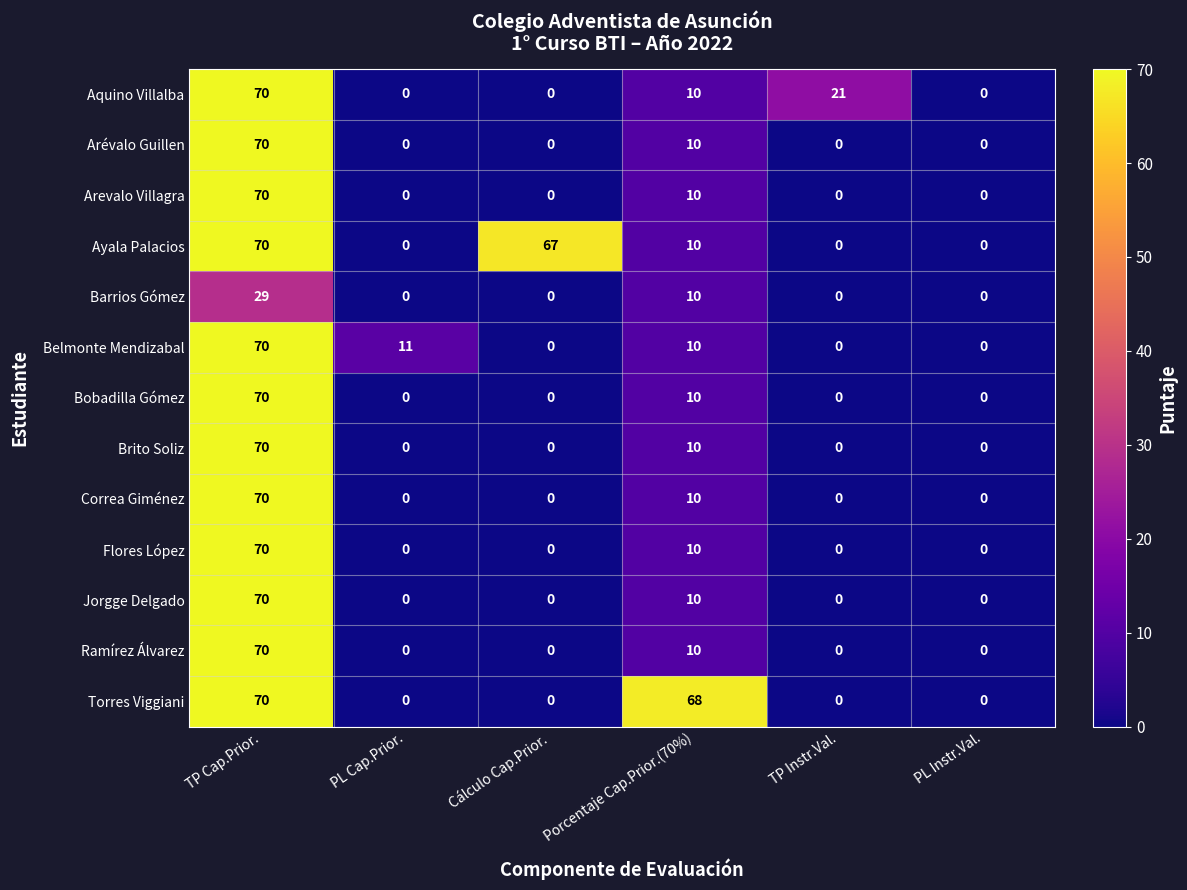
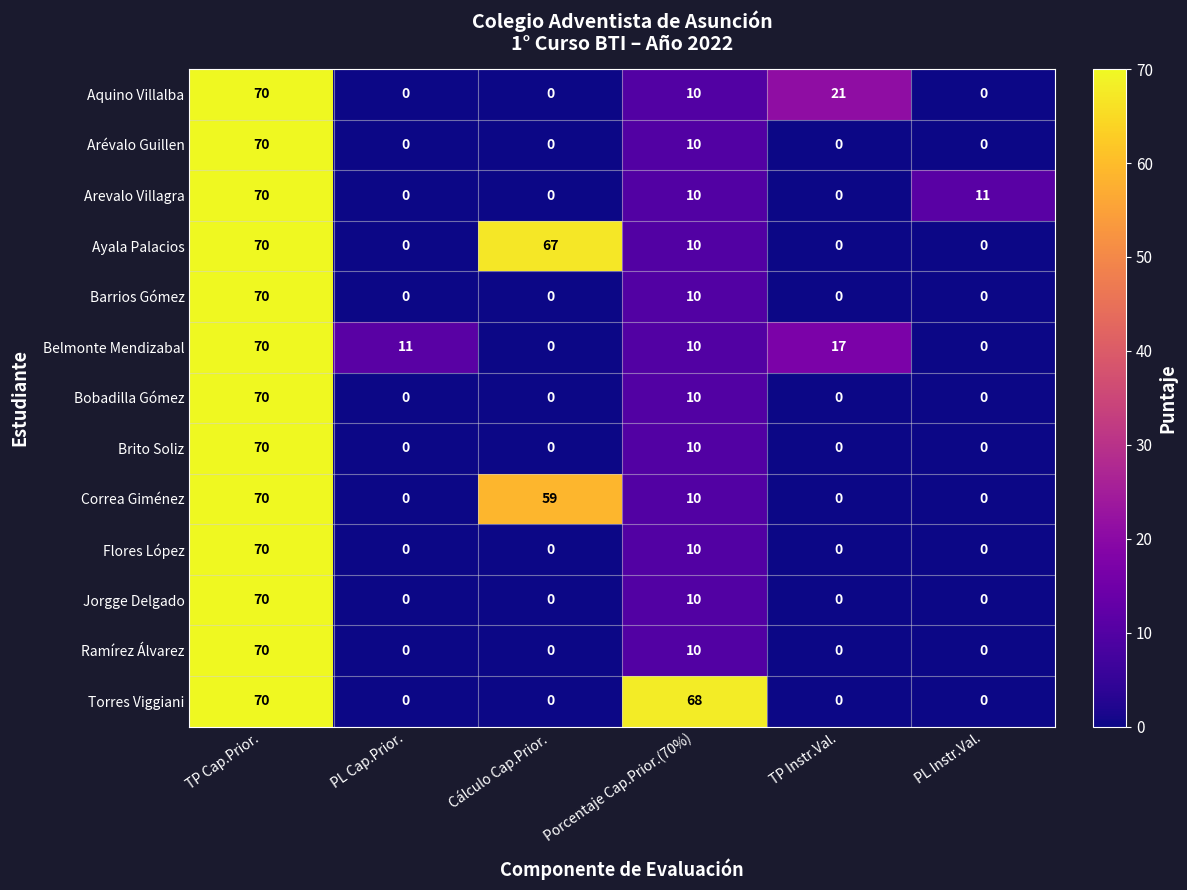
  {
    "Aquino Villalba": {
      "TP Cap.Prior.": 70,
      "PL Cap.Prior.": 0,
      "Cálculo Cap.Prior.": 0,
      "Porcentaje Cap.Prior.(70%)": 10,
      "TP Instr.Val.": 21,
      "PL Instr.Val.": 0
    },
    "Arévalo Guillen": {
      "TP Cap.Prior.": 70,
      "PL Cap.Prior.": 0,
      "Cálculo Cap.Prior.": 0,
      "Porcentaje Cap.Prior.(70%)": 10,
      "TP Instr.Val.": 0,
      "PL Instr.Val.": 0
    },
    "Arevalo Villagra": {
      "TP Cap.Prior.": 70,
      "PL Cap.Prior.": 0,
      "Cálculo Cap.Prior.": 0,
      "Porcentaje Cap.Prior.(70%)": 10,
      "TP Instr.Val.": 0,
-     "PL Instr.Val.": 0
+     "PL Instr.Val.": 11
    },
    "Ayala Palacios": {
      "TP Cap.Prior.": 70,
      "PL Cap.Prior.": 0,
      "Cálculo Cap.Prior.": 67,
      "Porcentaje Cap.Prior.(70%)": 10,
      "TP Instr.Val.": 0,
      "PL Instr.Val.": 0
    },
    "Barrios Gómez": {
-     "TP Cap.Prior.": 29,
+     "TP Cap.Prior.": 70,
      "PL Cap.Prior.": 0,
      "Cálculo Cap.Prior.": 0,
      "Porcentaje Cap.Prior.(70%)": 10,
      "TP Instr.Val.": 0,
      "PL Instr.Val.": 0
    },
    "Belmonte Mendizabal": {
      "TP Cap.Prior.": 70,
      "PL Cap.Prior.": 11,
      "Cálculo Cap.Prior.": 0,
      "Porcentaje Cap.Prior.(70%)": 10,
-     "TP Instr.Val.": 0,
+     "TP Instr.Val.": 17,
      "PL Instr.Val.": 0
    },
    "Bobadilla Gómez": {
      "TP Cap.Prior.": 70,
      "PL Cap.Prior.": 0,
      "Cálculo Cap.Prior.": 0,
      "Porcentaje Cap.Prior.(70%)": 10,
      "TP Instr.Val.": 0,
      "PL Instr.Val.": 0
    },
    "Brito Soliz": {
      "TP Cap.Prior.": 70,
      "PL Cap.Prior.": 0,
      "Cálculo Cap.Prior.": 0,
      "Porcentaje Cap.Prior.(70%)": 10,
      "TP Instr.Val.": 0,
      "PL Instr.Val.": 0
    },
    "Correa Giménez": {
      "TP Cap.Prior.": 70,
      "PL Cap.Prior.": 0,
-     "Cálculo Cap.Prior.": 0,
+     "Cálculo Cap.Prior.": 59,
      "Porcentaje Cap.Prior.(70%)": 10,
      "TP Instr.Val.": 0,
      "PL Instr.Val.": 0
    },
    "Flores López": {
      "TP Cap.Prior.": 70,
      "PL Cap.Prior.": 0,
      "Cálculo Cap.Prior.": 0,
      "Porcentaje Cap.Prior.(70%)": 10,
      "TP Instr.Val.": 0,
      "PL Instr.Val.": 0
    },
    "Jorgge Delgado": {
      "TP Cap.Prior.": 70,
      "PL Cap.Prior.": 0,
      "Cálculo Cap.Prior.": 0,
      "Porcentaje Cap.Prior.(70%)": 10,
      "TP Instr.Val.": 0,
      "PL Instr.Val.": 0
    },
    "Ramírez Álvarez": {
      "TP Cap.Prior.": 70,
      "PL Cap.Prior.": 0,
      "Cálculo Cap.Prior.": 0,
      "Porcentaje Cap.Prior.(70%)": 10,
      "TP Instr.Val.": 0,
      "PL Instr.Val.": 0
    },
    "Torres Viggiani": {
      "TP Cap.Prior.": 70,
      "PL Cap.Prior.": 0,
      "Cálculo Cap.Prior.": 0,
      "Porcentaje Cap.Prior.(70%)": 68,
      "TP Instr.Val.": 0,
      "PL Instr.Val.": 0
    }
  }
